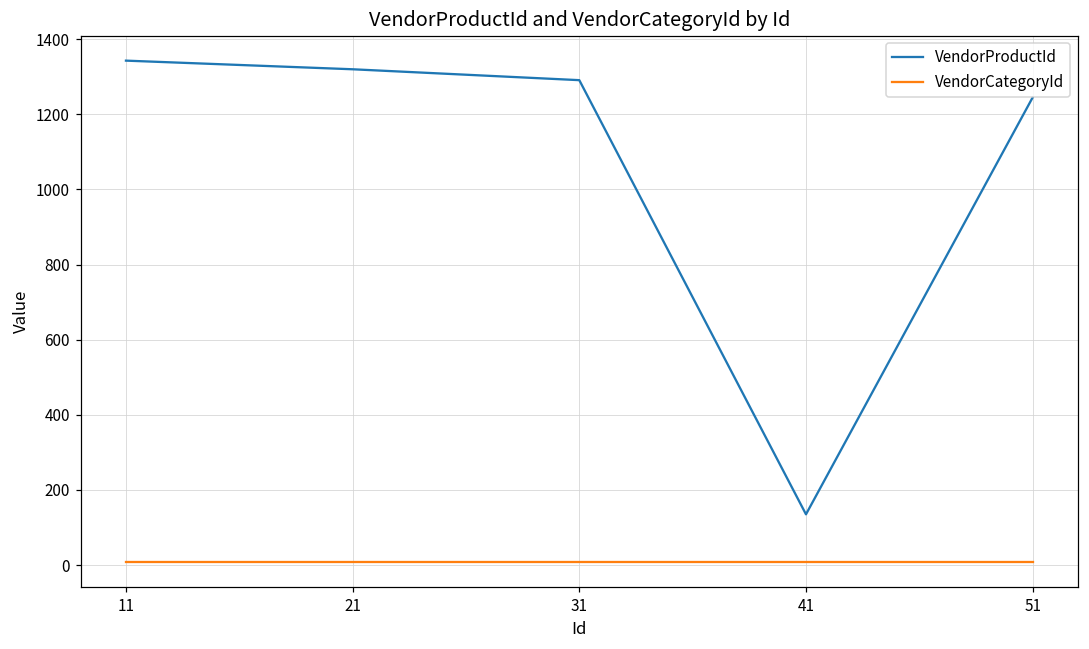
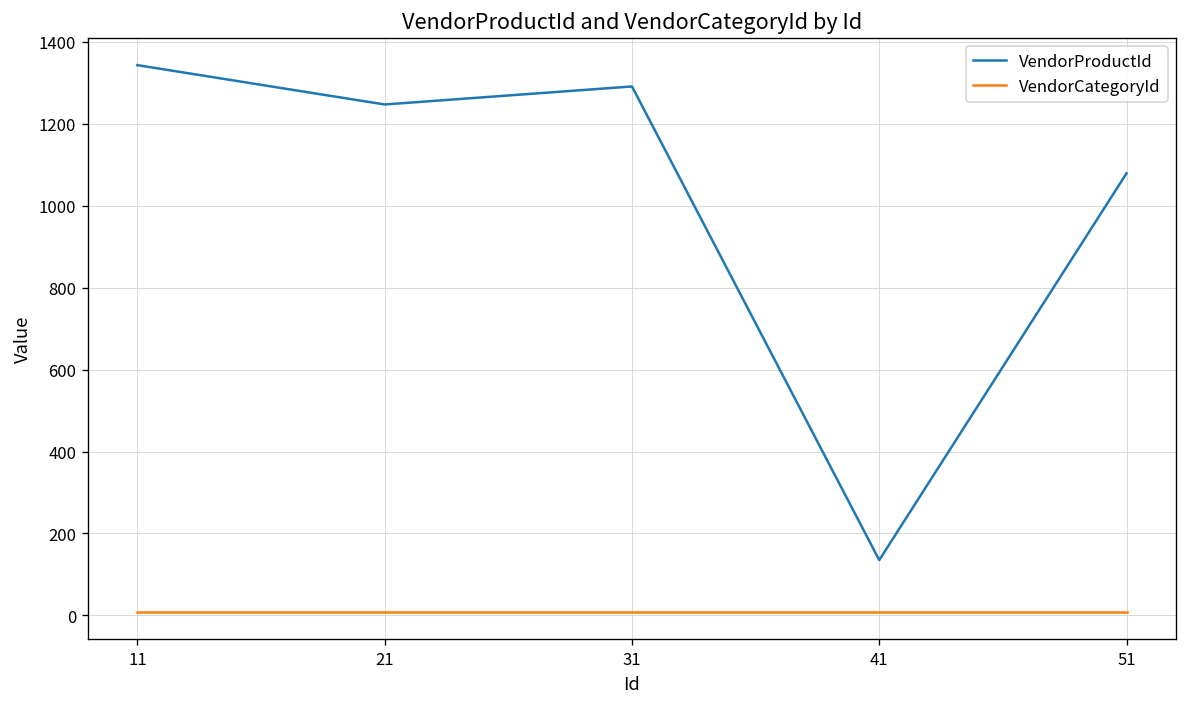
  {
    "VendorProductId": {
      "11": 1340,
-     "21": 1320,
+     "21": 1250,
      "31": 1290,
      "41": 140,
-     "51": 1250
+     "51": 1080
    },
    "VendorCategoryId": {
      "11": 10,
      "21": 10,
      "31": 10,
      "41": 10,
      "51": 10
    }
  }
